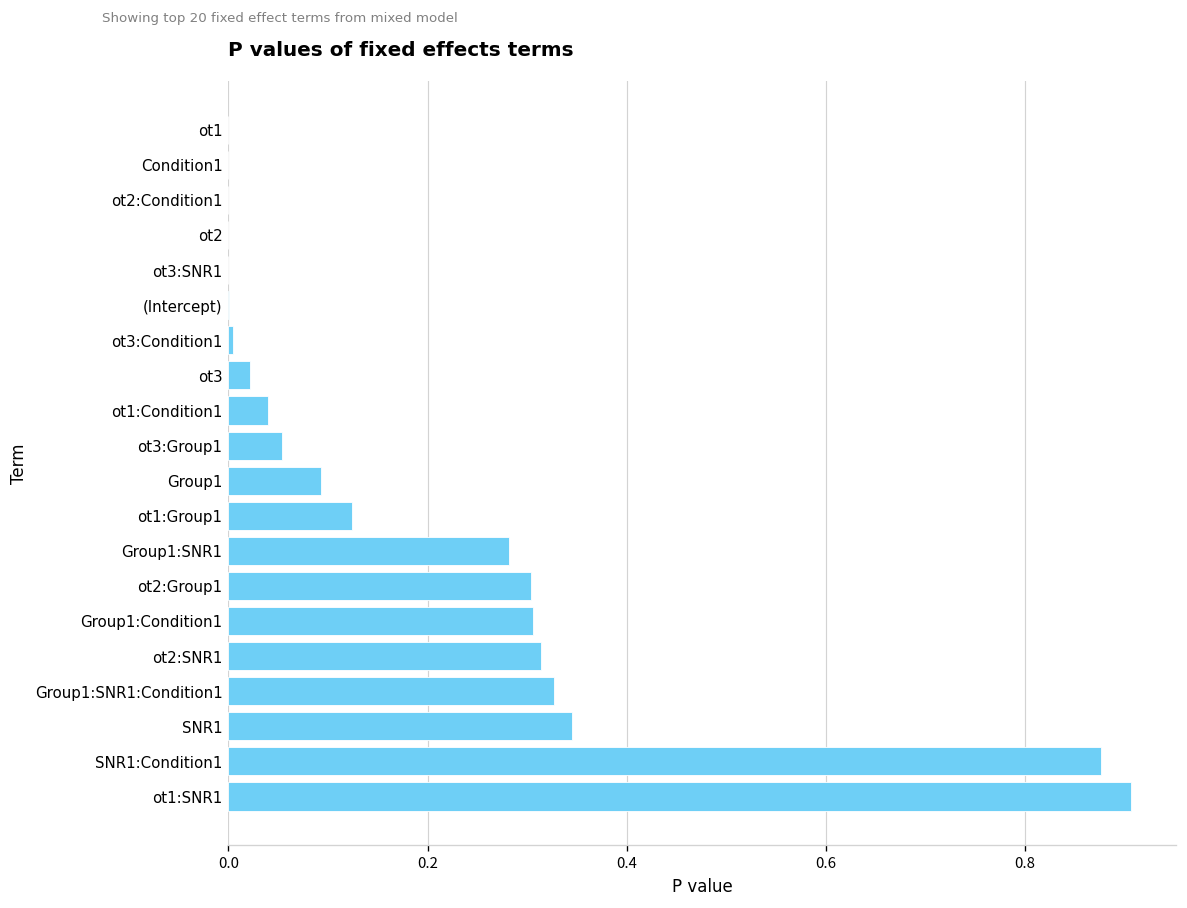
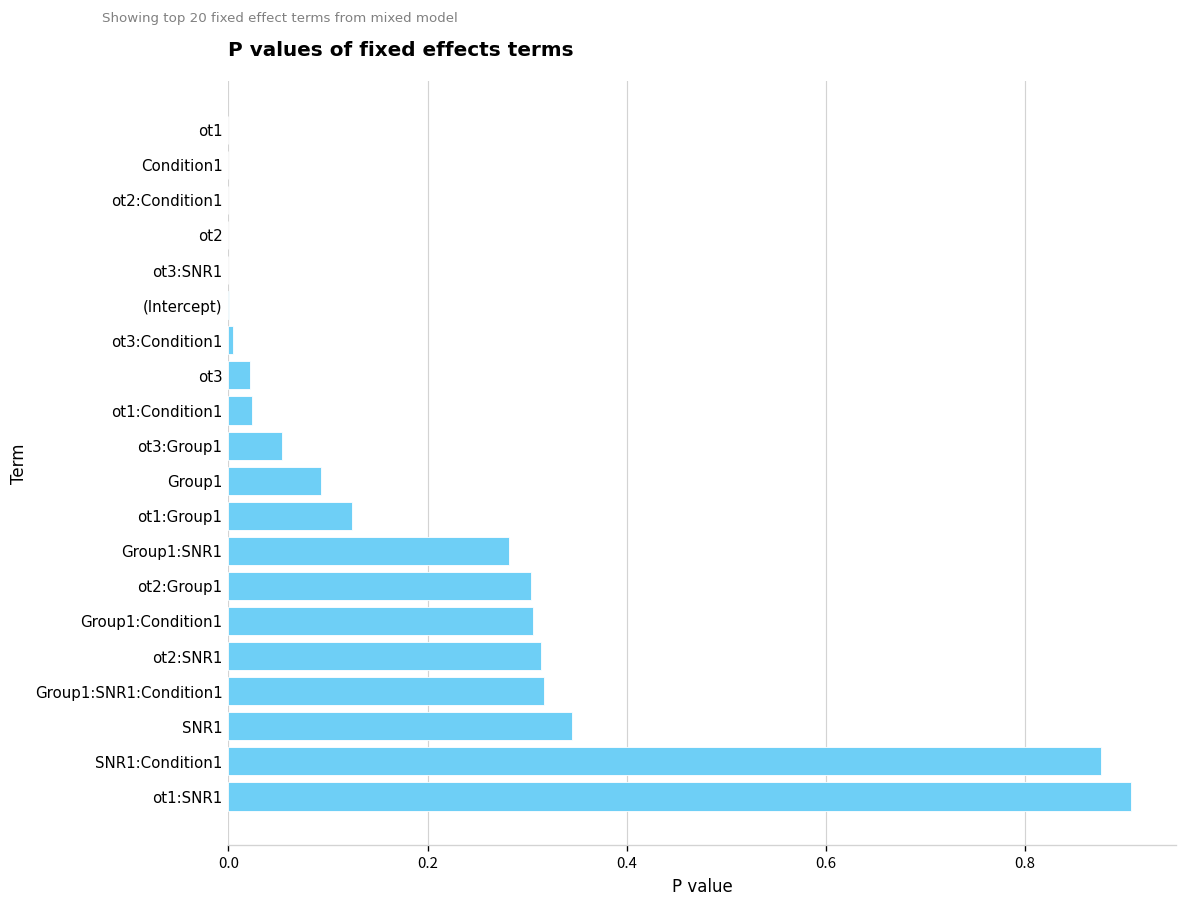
  {
    "ot3:Condition1": 0.00,
    "ot3": 0.02,
-   "ot1:Condition1": 0.04,
+   "ot1:Condition1": 0.02,
    "ot3:Group1": 0.05,
    "Group1": 0.09,
    "ot1:Group1": 0.12,
    "Group1:SNR1": 0.28,
    "ot2:Group1": 0.30,
    "Group1:Condition1": 0.31,
    "ot2:SNR1": 0.31,
-   "Group1:SNR1:Condition1": 0.33,
+   "Group1:SNR1:Condition1": 0.32,
    "SNR1": 0.34,
    "SNR1:Condition1": 0.88,
    "ot1:SNR1": 0.91
  }
